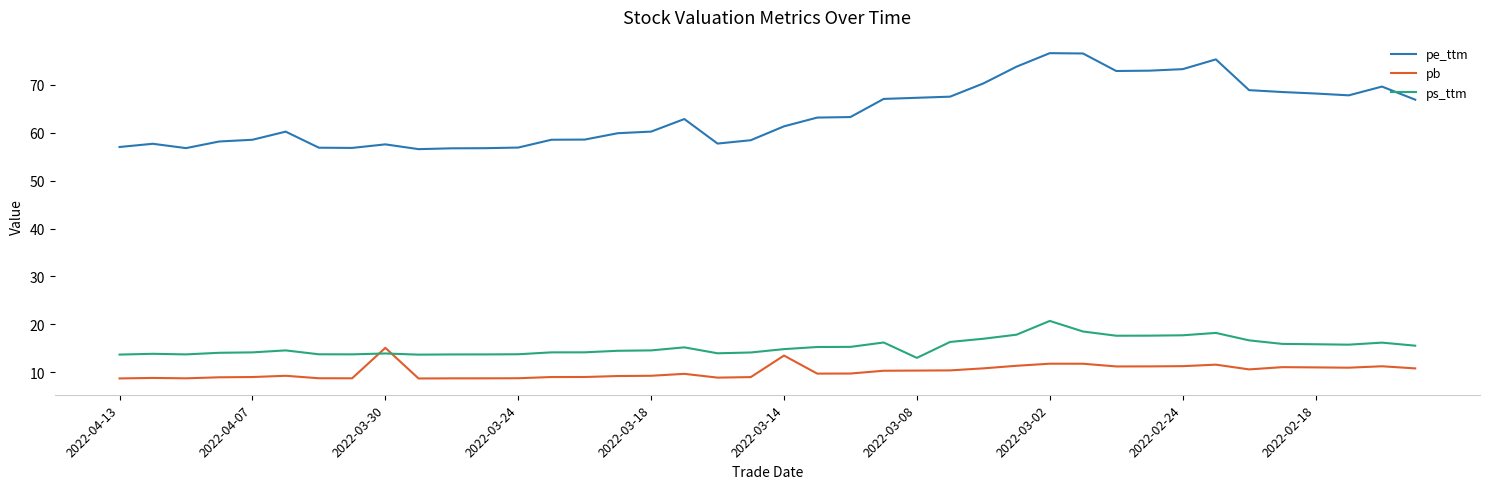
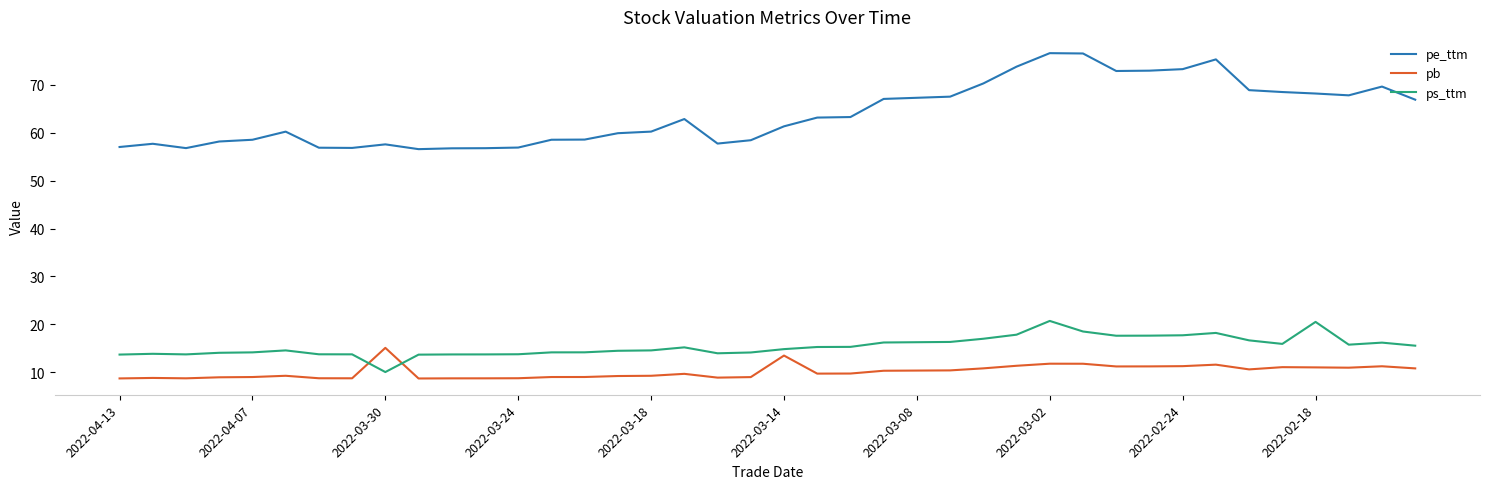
  {
    "pe_ttm": {
      "2022-04-13": 57,
      "2022-04-07": 59,
      "2022-03-30": 58,
      "2022-03-24": 57,
      "2022-03-18": 60,
      "2022-03-14": 61,
      "2022-03-08": 67,
      "2022-03-02": 77,
      "2022-02-24": 73,
      "2022-02-18": 68
    },
    "pb": {
      "2022-04-13": 9,
      "2022-04-07": 9,
      "2022-03-30": 15,
      "2022-03-24": 9,
      "2022-03-18": 9,
      "2022-03-14": 13,
      "2022-03-08": 10,
      "2022-03-02": 12,
      "2022-02-24": 11,
      "2022-02-18": 11
    },
    "ps_ttm": {
      "2022-04-13": 14,
      "2022-04-07": 14,
-     "2022-03-30": 14,
+     "2022-03-30": 10,
      "2022-03-24": 14,
      "2022-03-18": 15,
      "2022-03-14": 15,
-     "2022-03-08": 13,
+     "2022-03-08": 16,
      "2022-03-02": 21,
      "2022-02-24": 18,
-     "2022-02-18": 16
+     "2022-02-18": 21
    }
  }
